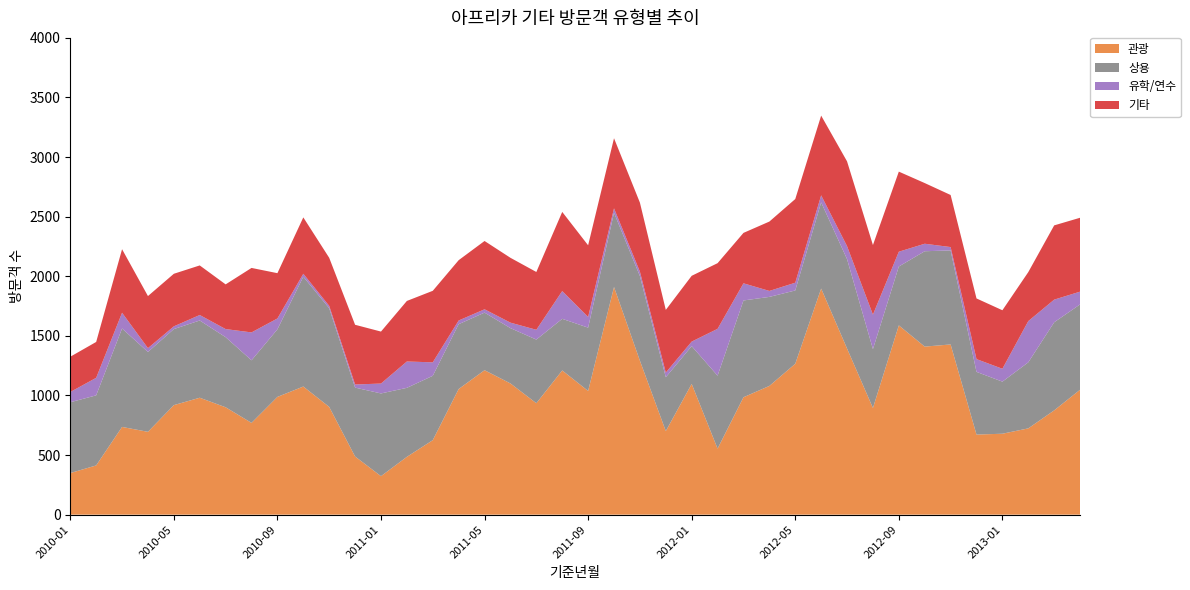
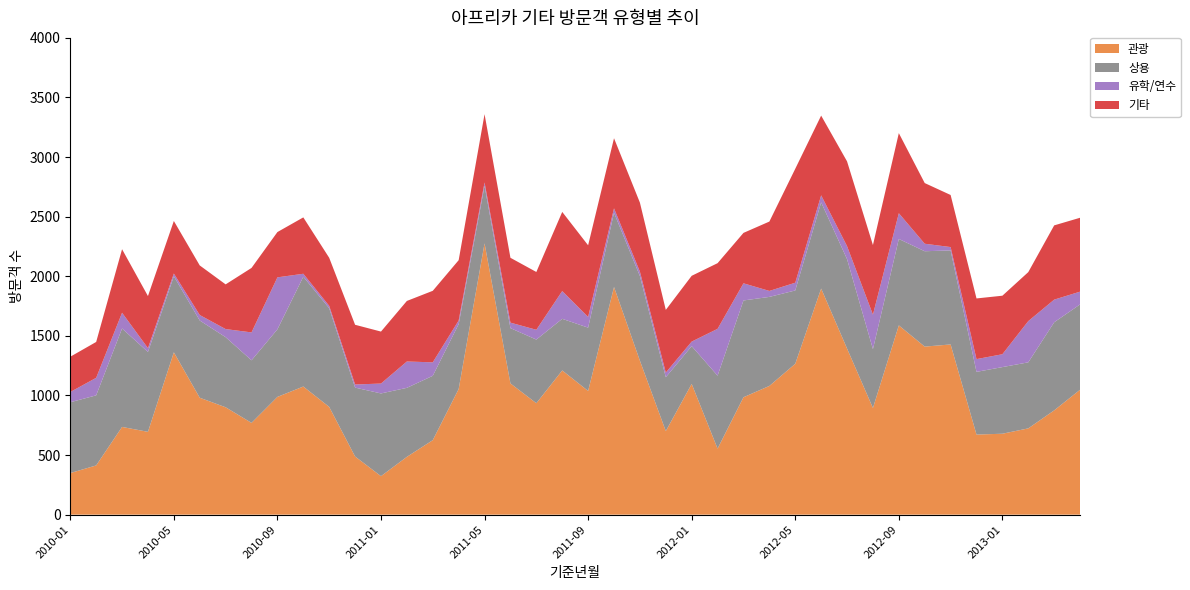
  {
    "관광": {
      "2010-01": 350,
-     "2010-05": 920,
+     "2010-05": 1360,
      "2010-09": 990,
      "2011-01": 320,
-     "2011-05": 1210,
+     "2011-05": 2280,
      "2011-09": 1040,
      "2012-01": 1100,
      "2012-05": 1270,
      "2012-09": 1590,
      "2013-01": 680
    },
    "상용": {
      "2010-01": 590,
      "2010-05": 640,
      "2010-09": 570,
      "2011-01": 690,
      "2011-05": 480,
      "2011-09": 530,
      "2012-01": 320,
      "2012-05": 620,
-     "2012-09": 490,
-     "2013-01": 440
+     "2012-09": 730,
+     "2013-01": 560
    },
    "유학/연수": {
      "2010-01": 90,
      "2010-05": 20,
-     "2010-09": 90,
+     "2010-09": 440,
      "2011-01": 80,
      "2011-05": 30,
      "2011-09": 90,
      "2012-01": 40,
      "2012-05": 70,
-     "2012-09": 120,
+     "2012-09": 220,
      "2013-01": 110
    },
    "기타": {
      "2010-01": 300,
      "2010-05": 440,
      "2010-09": 380,
      "2011-01": 440,
      "2011-05": 570,
      "2011-09": 600,
      "2012-01": 550,
-     "2012-05": 700,
+     "2012-05": 960,
      "2012-09": 670,
      "2013-01": 490
    }
  }
